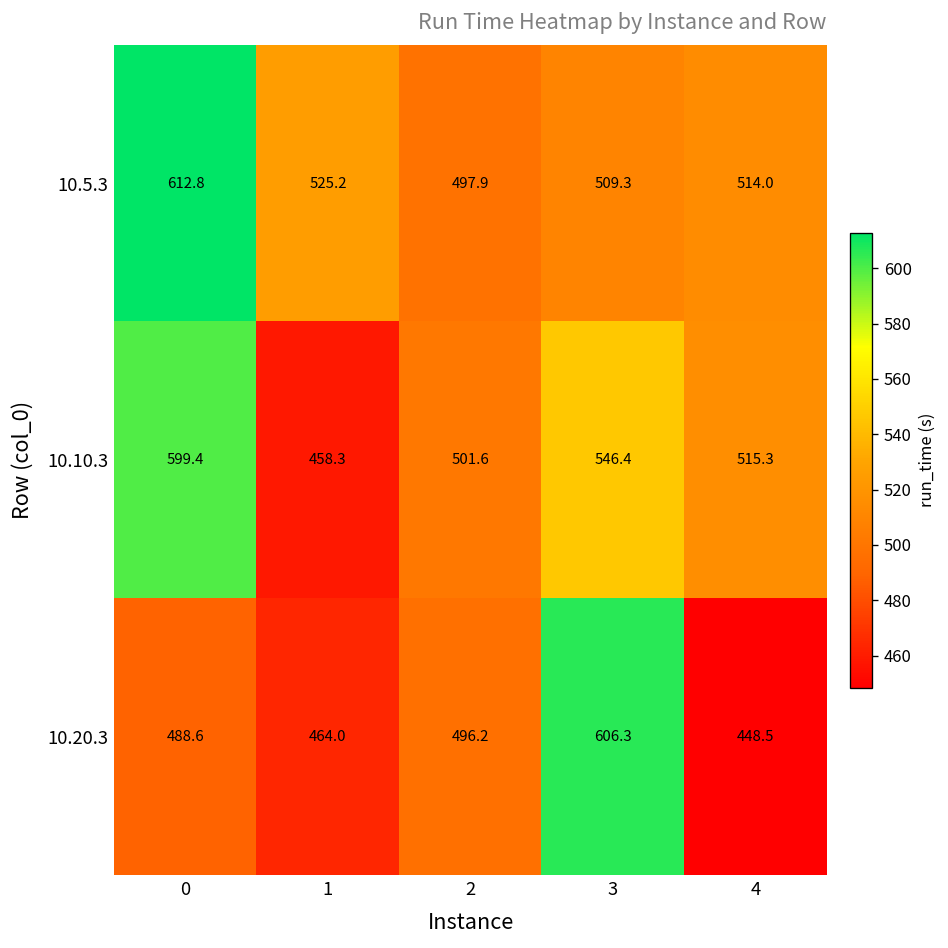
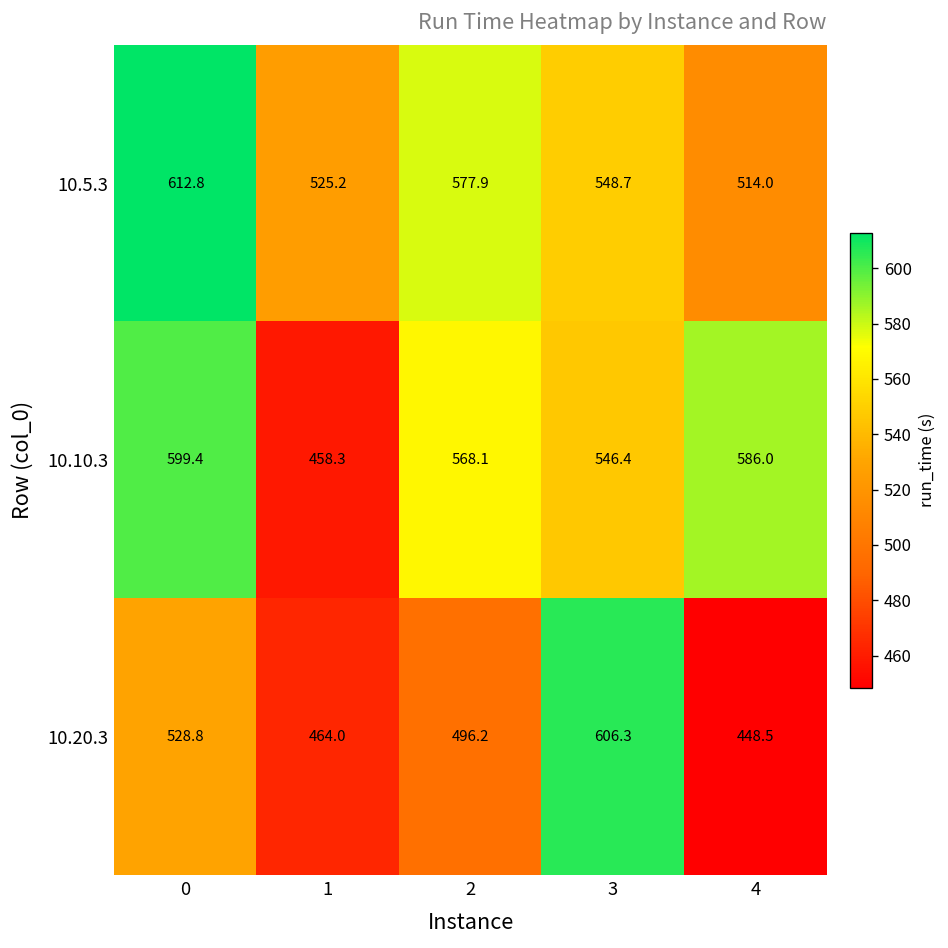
  {
    "10.5.3": {
      "0": 612.8,
      "1": 525.2,
-     "2": 497.9,
-     "3": 509.3,
+     "2": 577.9,
+     "3": 548.7,
      "4": 514.0
    },
    "10.10.3": {
      "0": 599.4,
      "1": 458.3,
-     "2": 501.6,
+     "2": 568.1,
      "3": 546.4,
-     "4": 515.3
+     "4": 586.0
    },
    "10.20.3": {
-     "0": 488.6,
+     "0": 528.8,
      "1": 464.0,
      "2": 496.2,
      "3": 606.3,
      "4": 448.5
    }
  }
